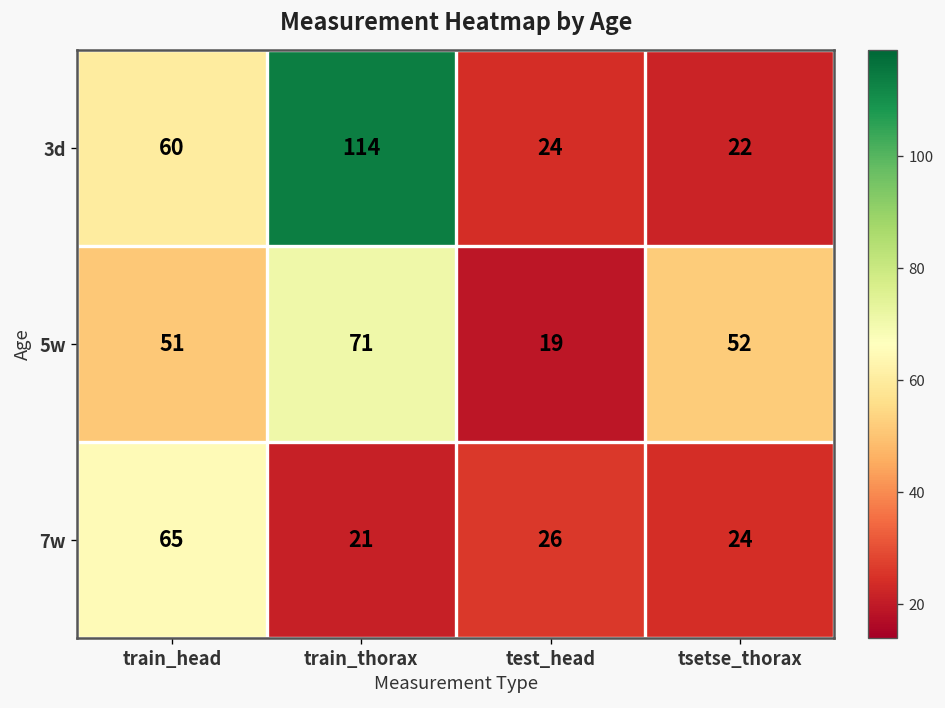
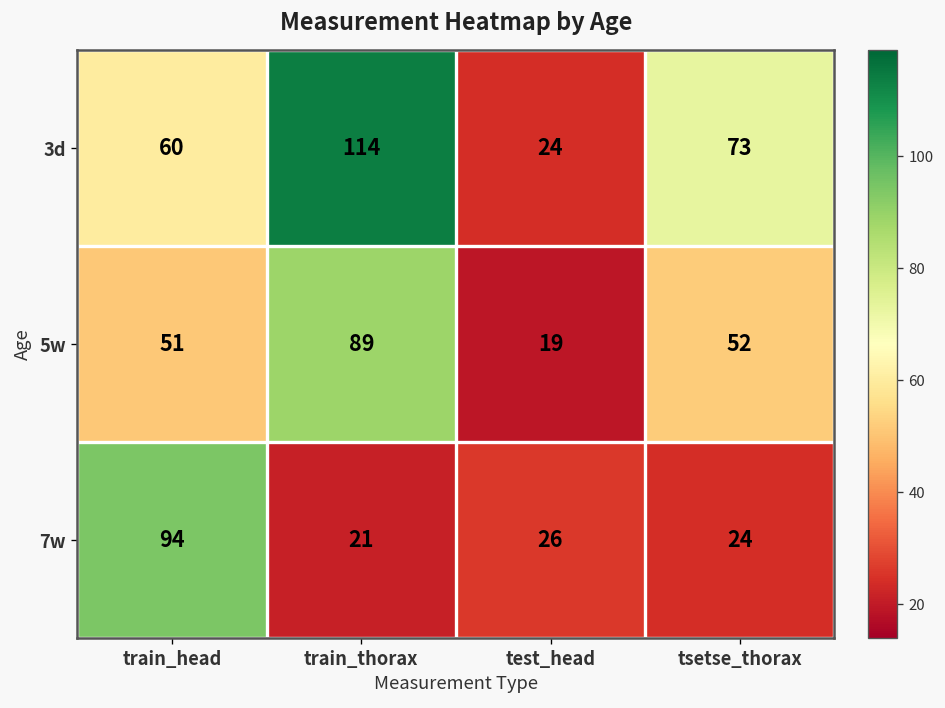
  {
    "3d": {
      "train_head": 60,
      "train_thorax": 114,
      "test_head": 24,
-     "tsetse_thorax": 22
+     "tsetse_thorax": 73
    },
    "5w": {
      "train_head": 51,
-     "train_thorax": 71,
+     "train_thorax": 89,
      "test_head": 19,
      "tsetse_thorax": 52
    },
    "7w": {
-     "train_head": 65,
+     "train_head": 94,
      "train_thorax": 21,
      "test_head": 26,
      "tsetse_thorax": 24
    }
  }
